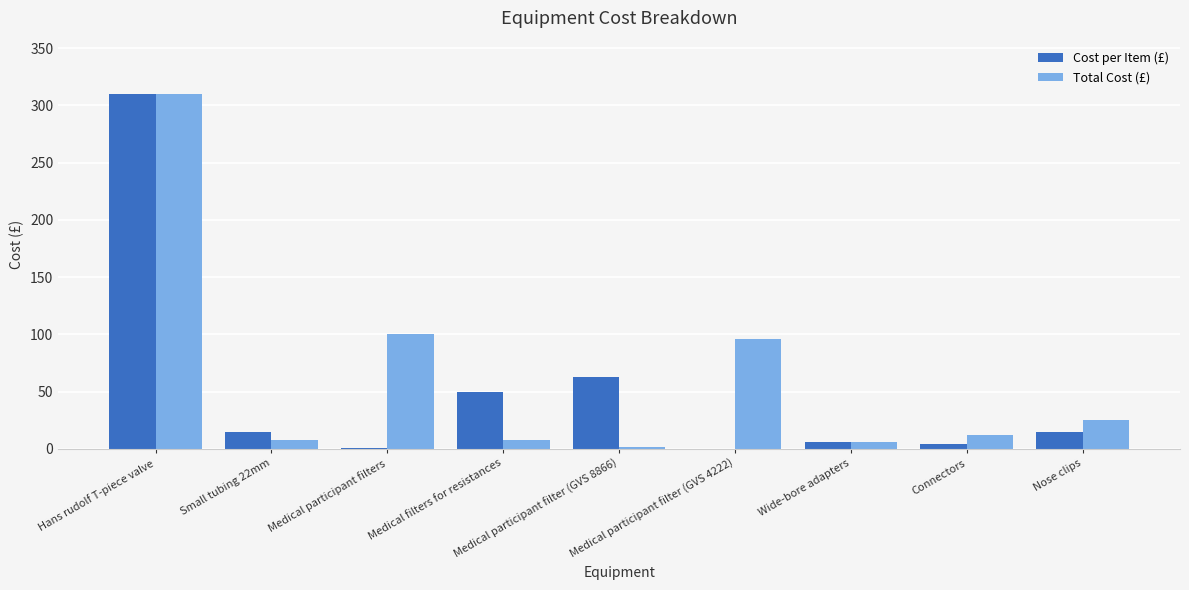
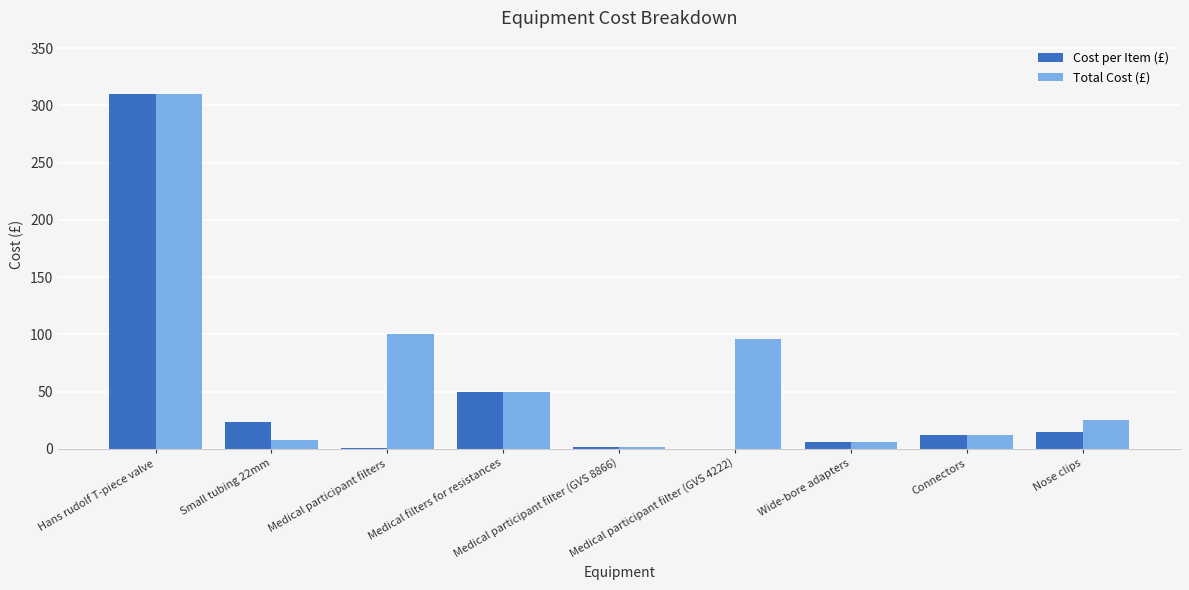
  {
    "Cost per Item (£)": {
      "Hans rudolf T-piece valve": 310,
-     "Small tubing 22mm": 15,
+     "Small tubing 22mm": 23,
      "Medical filters for resistances": 50,
-     "Medical participant filter (GVS 8866)": 63,
+     "Medical participant filter (GVS 8866)": 1,
      "Medical participant filter (GVS 4222)": 0,
      "Wide-bore adapters": 6,
-     "Connectors": 5,
+     "Connectors": 12,
      "Nose clips": 15
    },
    "Total Cost (£)": {
      "Hans rudolf T-piece valve": 310,
      "Small tubing 22mm": 8,
      "Medical participant filters": 100,
-     "Medical filters for resistances": 8,
+     "Medical filters for resistances": 50,
      "Medical participant filter (GVS 4222)": 96,
      "Wide-bore adapters": 6,
      "Connectors": 12,
      "Nose clips": 25
    }
  }
